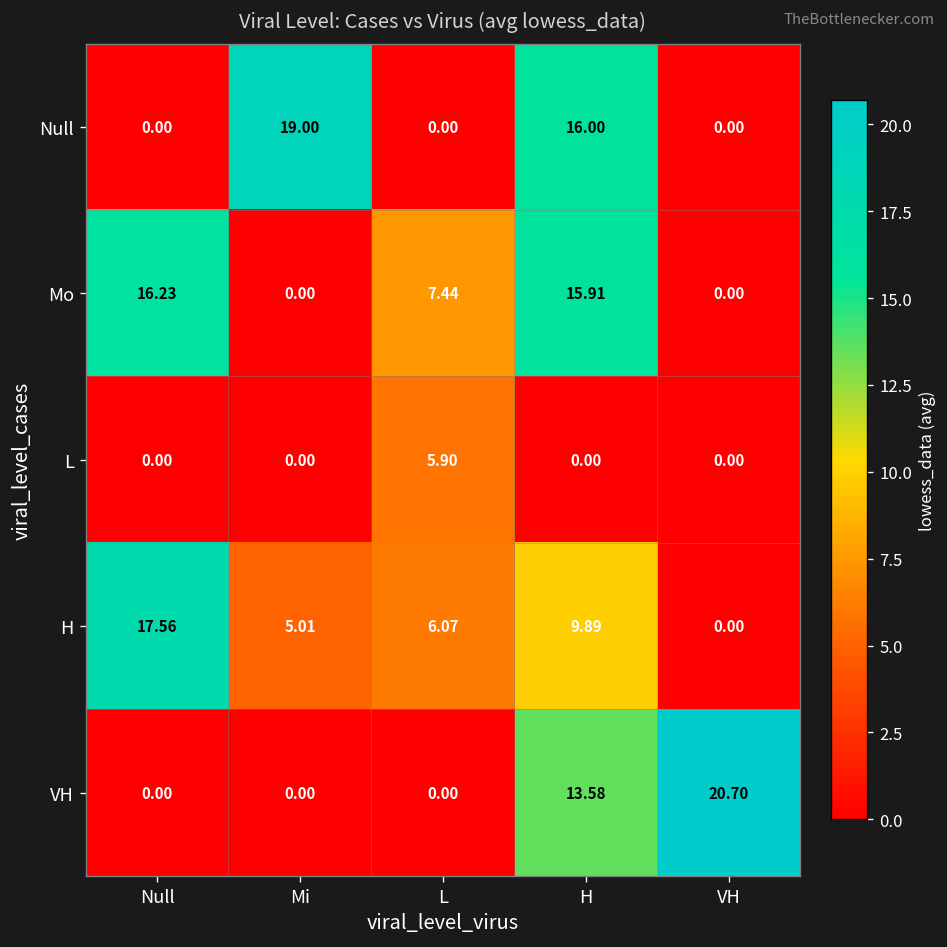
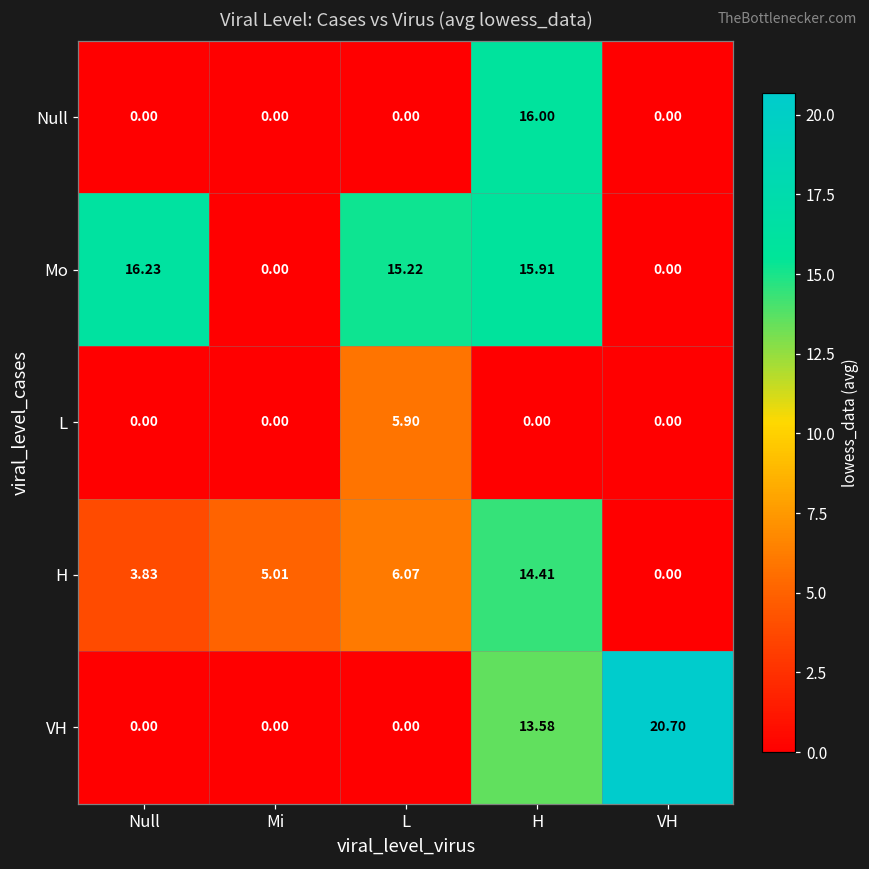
  {
    "Null": {
      "Null": 0.00,
-     "Mi": 19.00,
+     "Mi": 0.00,
      "L": 0.00,
      "H": 16.00,
      "VH": 0.00
    },
    "Mo": {
      "Null": 16.23,
      "Mi": 0.00,
-     "L": 7.44,
+     "L": 15.22,
      "H": 15.91,
      "VH": 0.00
    },
    "L": {
      "Null": 0.00,
      "Mi": 0.00,
      "L": 5.90,
      "H": 0.00,
      "VH": 0.00
    },
    "H": {
-     "Null": 17.56,
+     "Null": 3.83,
      "Mi": 5.01,
      "L": 6.07,
-     "H": 9.89,
+     "H": 14.41,
      "VH": 0.00
    },
    "VH": {
      "Null": 0.00,
      "Mi": 0.00,
      "L": 0.00,
      "H": 13.58,
      "VH": 20.70
    }
  }
